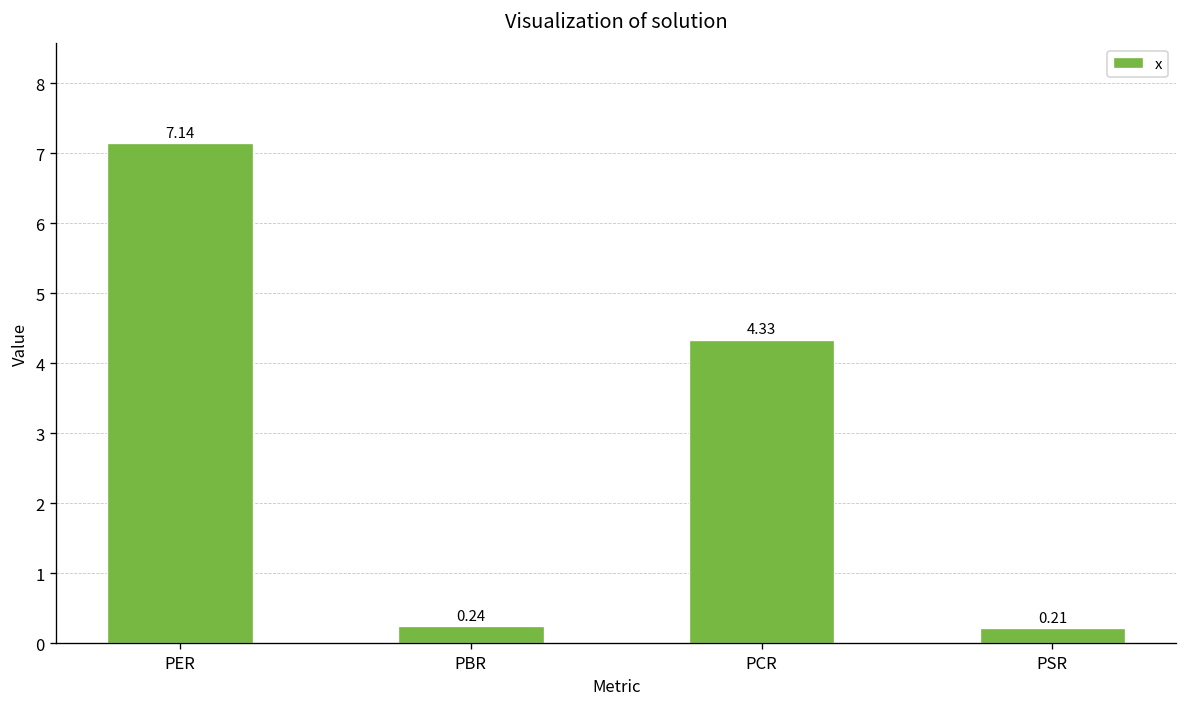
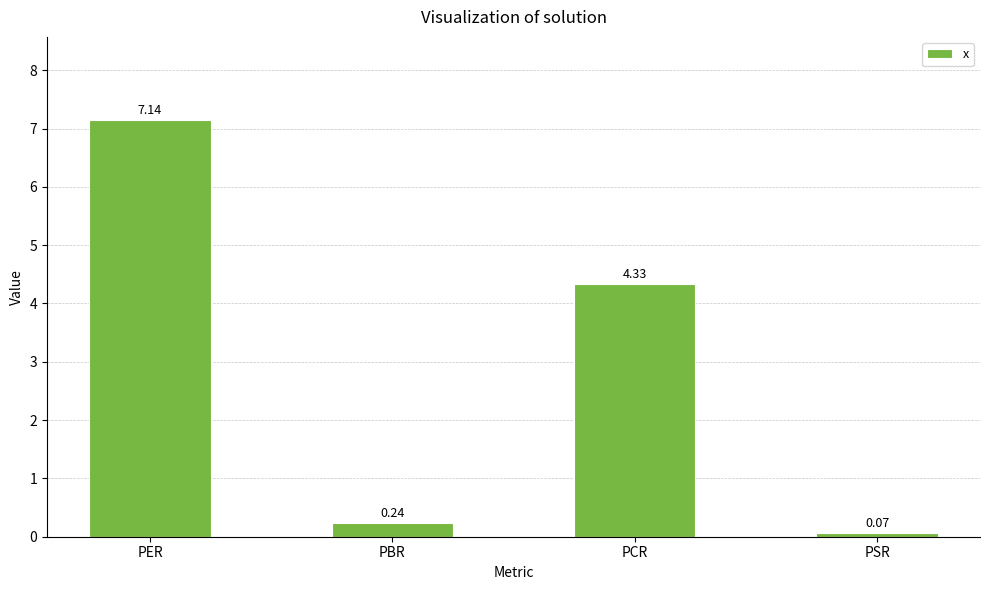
  {
    "PER": 7.14,
    "PBR": 0.24,
    "PCR": 4.33,
-   "PSR": 0.21
+   "PSR": 0.07
  }
